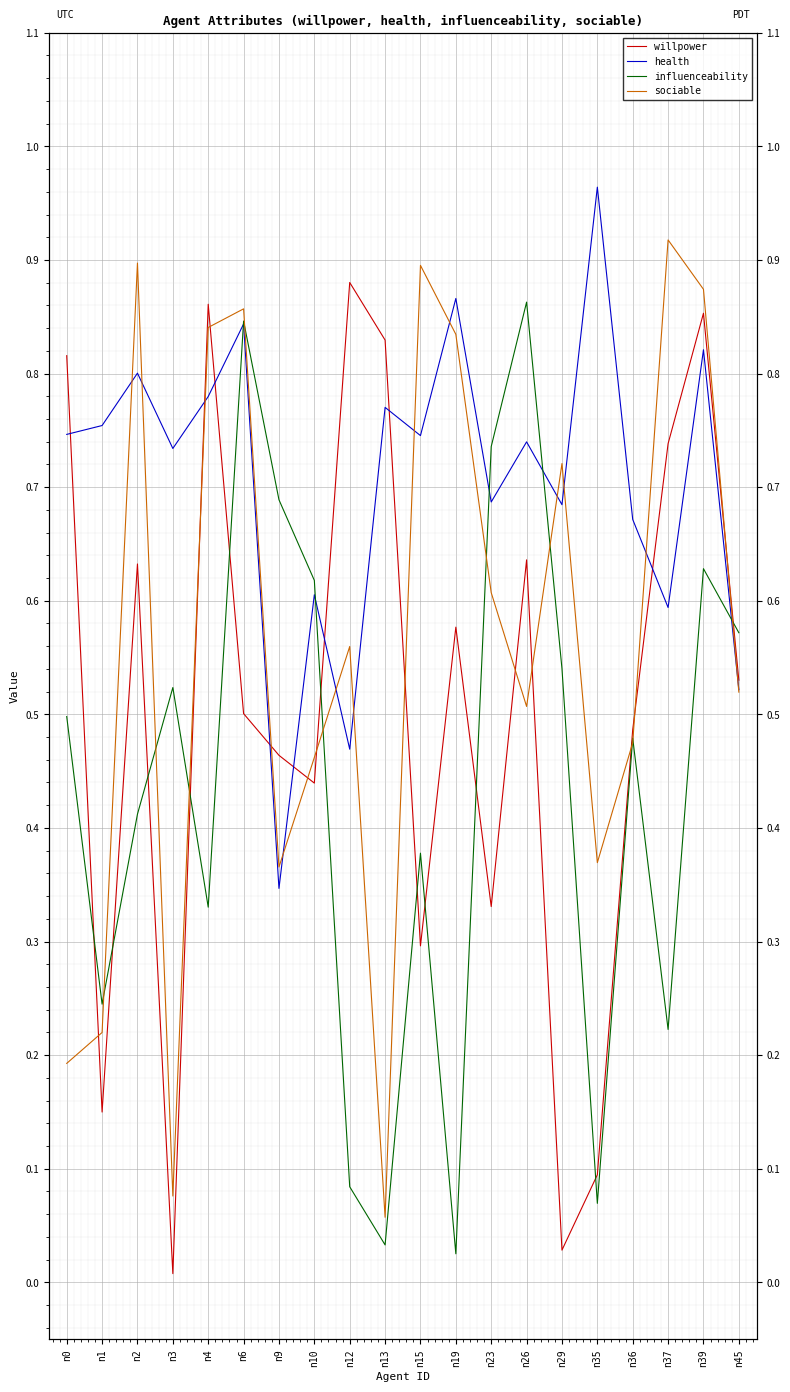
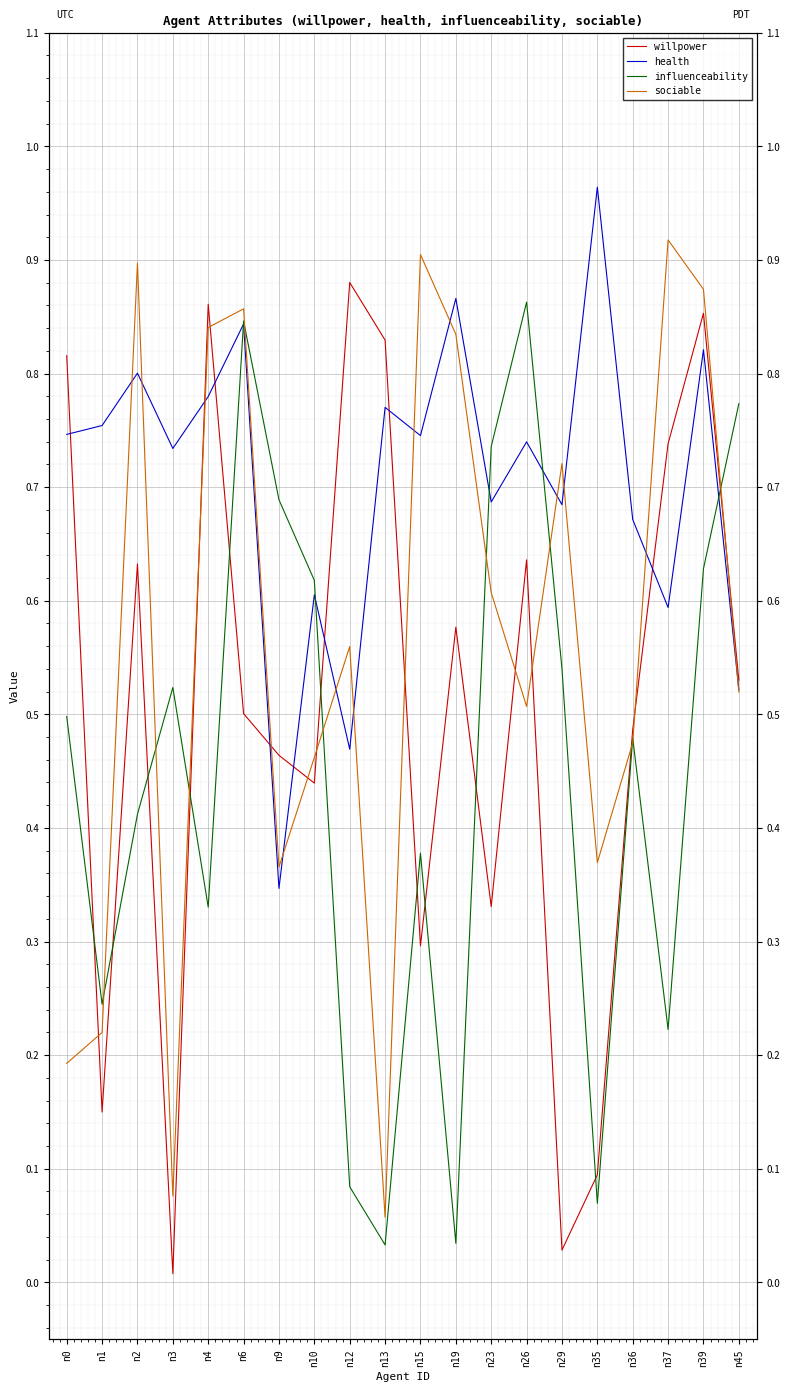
  {
    "willpower": {
      "n0": 0.816,
      "n1": 0.150,
      "n2": 0.632,
      "n3": 0.008,
      "n4": 0.861,
      "n6": 0.501,
      "n9": 0.464,
      "n10": 0.439,
      "n12": 0.880,
      "n13": 0.829,
      "n15": 0.296,
      "n19": 0.577,
      "n23": 0.331,
      "n26": 0.636,
      "n29": 0.028,
      "n35": 0.095,
      "n36": 0.486,
      "n37": 0.738,
      "n39": 0.853,
      "n45": 0.530
    },
    "health": {
      "n0": 0.746,
      "n1": 0.754,
      "n2": 0.800,
      "n3": 0.734,
      "n4": 0.780,
      "n6": 0.844,
      "n9": 0.347,
      "n10": 0.605,
      "n12": 0.469,
      "n13": 0.770,
      "n15": 0.745,
      "n19": 0.866,
      "n23": 0.687,
      "n26": 0.740,
      "n29": 0.685,
      "n35": 0.964,
      "n36": 0.672,
      "n37": 0.594,
      "n39": 0.821
    },
    "influenceability": {
      "n0": 0.498,
      "n1": 0.245,
      "n2": 0.412,
      "n3": 0.524,
      "n4": 0.330,
      "n6": 0.846,
      "n9": 0.689,
      "n10": 0.618,
      "n12": 0.084,
      "n13": 0.033,
      "n15": 0.378,
-     "n19": 0.025,
+     "n19": 0.034,
      "n23": 0.736,
      "n26": 0.863,
      "n29": 0.540,
      "n35": 0.069,
      "n36": 0.479,
      "n37": 0.223,
      "n39": 0.628,
-     "n45": 0.572
+     "n45": 0.773
    },
    "sociable": {
      "n0": 0.193,
      "n1": 0.220,
      "n2": 0.897,
      "n3": 0.076,
      "n4": 0.841,
      "n6": 0.857,
      "n9": 0.366,
      "n10": 0.462,
      "n12": 0.560,
      "n13": 0.057,
-     "n15": 0.895,
+     "n15": 0.905,
      "n19": 0.835,
      "n23": 0.607,
      "n26": 0.507,
      "n29": 0.721,
      "n35": 0.369,
      "n36": 0.475,
      "n37": 0.918,
      "n39": 0.874
    }
  }
